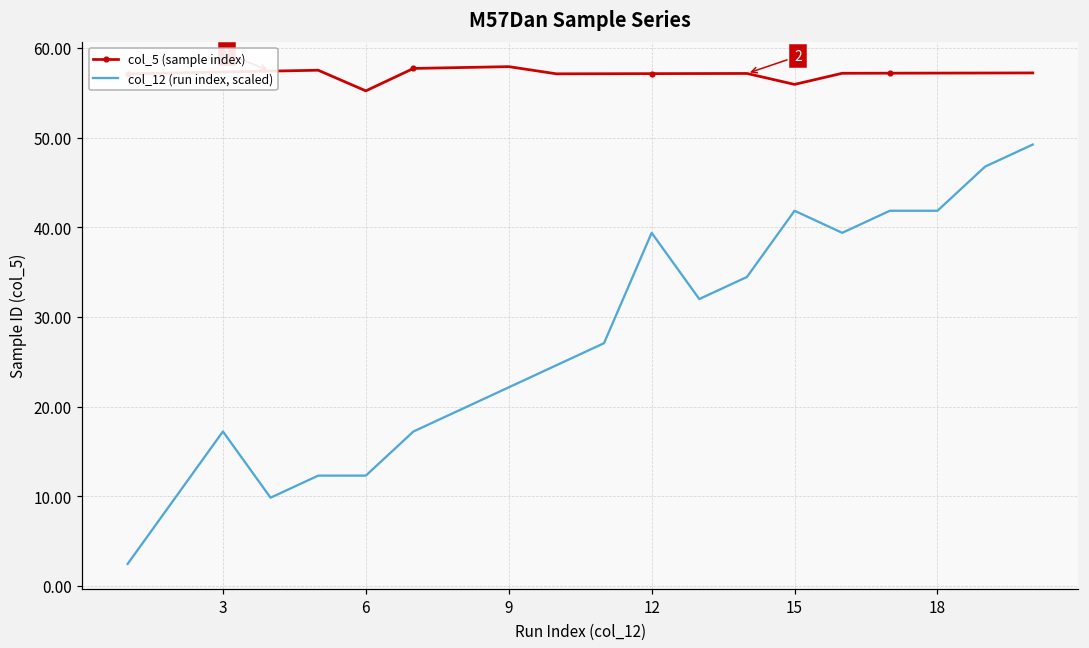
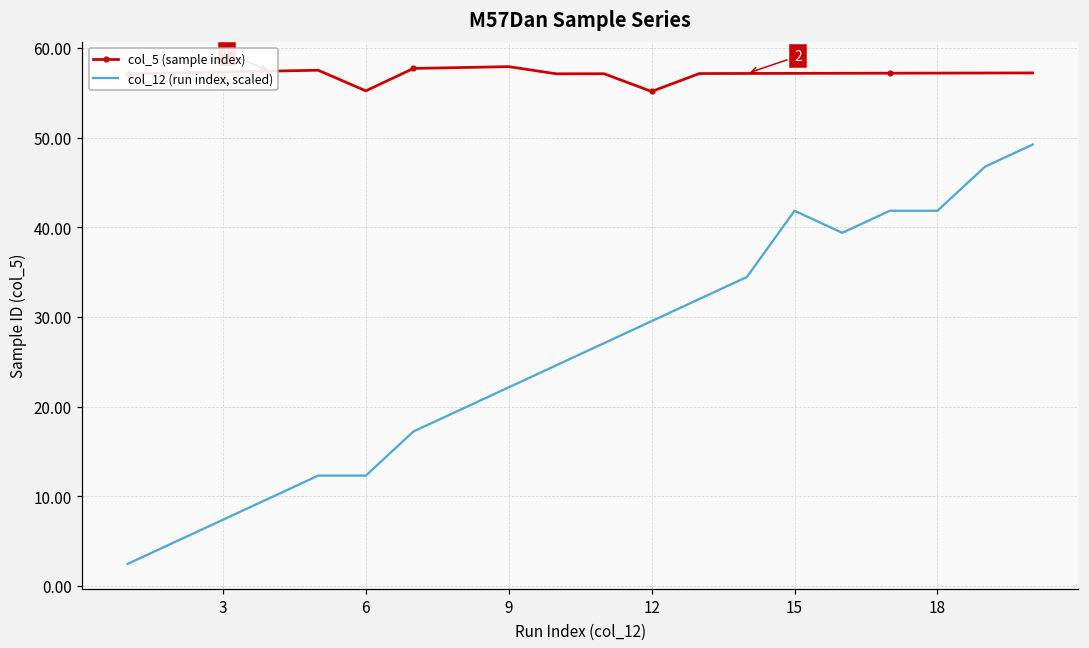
  {
    "col_5 (sample index)": {
      "6": 55,
      "9": 58,
-     "12": 57,
-     "15": 56,
+     "12": 55,
+     "15": 57,
      "18": 57
    },
    "col_12 (run index, scaled)": {
-     "3": 17,
+     "3": 7,
      "6": 12,
      "9": 22,
-     "12": 39,
+     "12": 30,
      "15": 42,
      "18": 42
    }
  }
